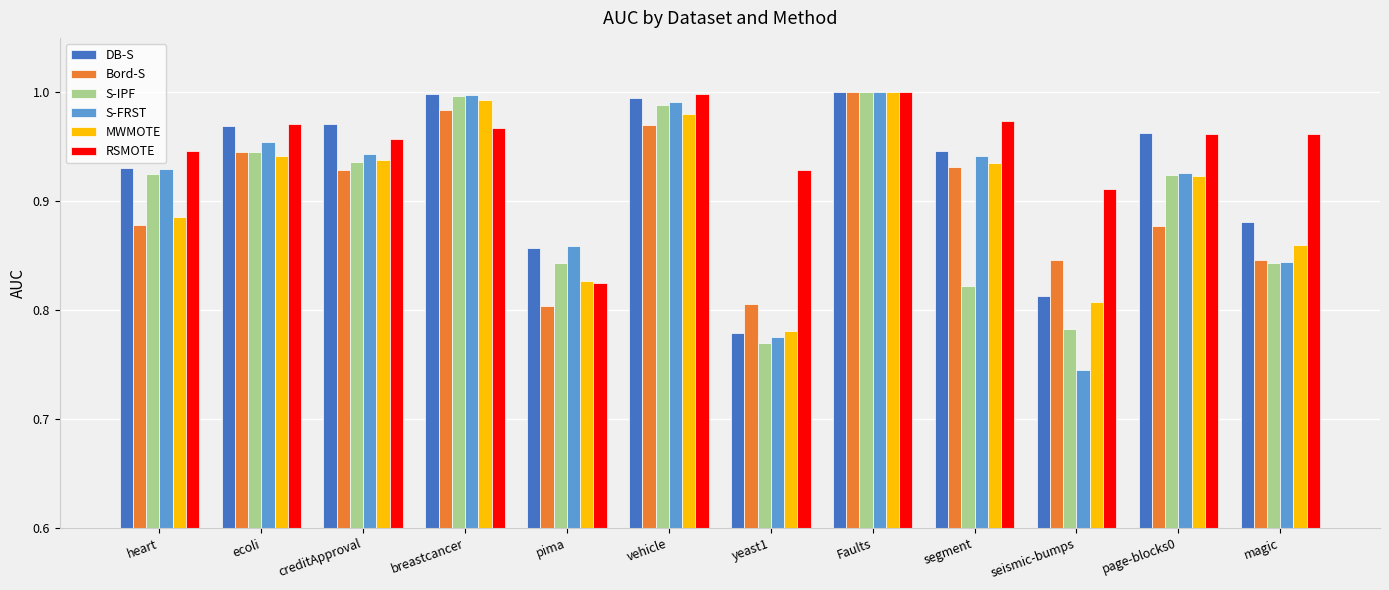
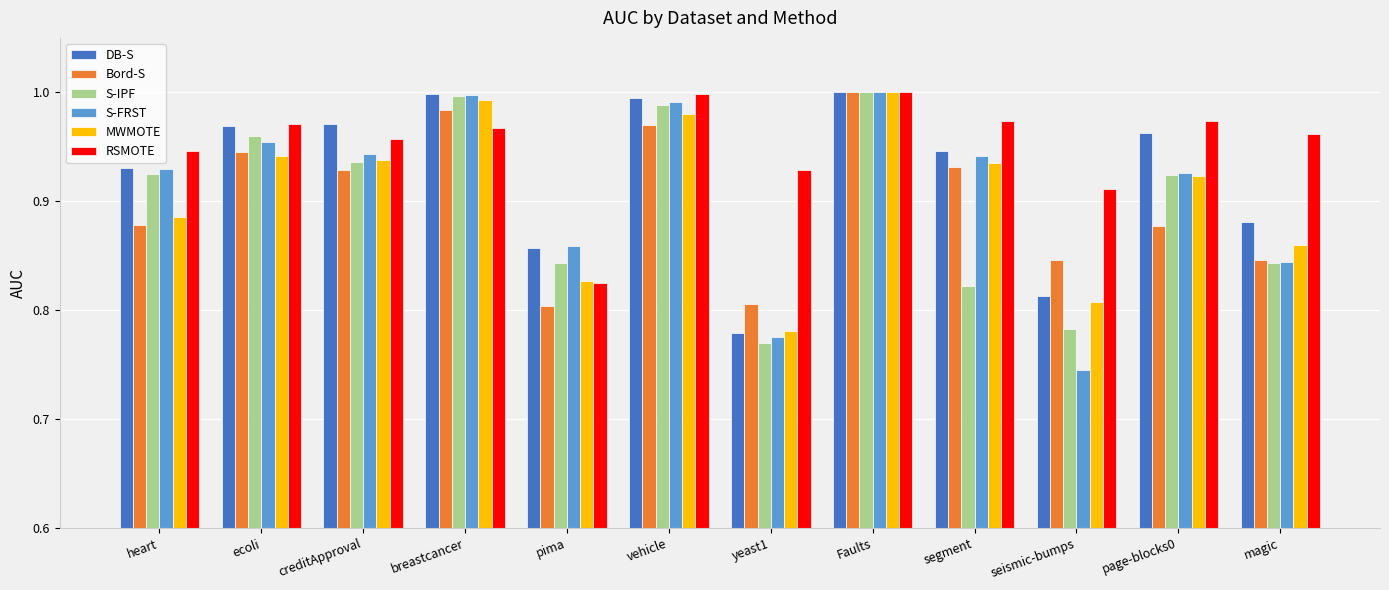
  {
    "Bord-S": {
      "heart": 0.878,
      "ecoli": 0.945,
      "creditApproval": 0.928,
      "breastcancer": 0.983,
      "pima": 0.804,
      "vehicle": 0.970,
      "yeast1": 0.806,
      "Faults": 1.000,
      "segment": 0.932,
      "seismic-bumps": 0.846,
      "page-blocks0": 0.878,
      "magic": 0.846
    },
    "S-IPF": {
      "heart": 0.925,
-     "ecoli": 0.945,
+     "ecoli": 0.960,
      "creditApproval": 0.936,
      "breastcancer": 0.997,
      "pima": 0.843,
      "vehicle": 0.989,
      "yeast1": 0.770,
      "Faults": 1.000,
      "segment": 0.822,
      "seismic-bumps": 0.783,
      "page-blocks0": 0.925,
      "magic": 0.843
    },
    "MWMOTE": {
      "heart": 0.885,
      "ecoli": 0.941,
      "creditApproval": 0.938,
      "breastcancer": 0.993,
      "pima": 0.827,
      "vehicle": 0.980,
      "yeast1": 0.781,
      "Faults": 1.000,
      "segment": 0.935,
      "seismic-bumps": 0.808,
      "page-blocks0": 0.923,
      "magic": 0.860
    },
    "RSMOTE": {
      "heart": 0.946,
      "ecoli": 0.971,
      "creditApproval": 0.957,
      "breastcancer": 0.967,
      "pima": 0.825,
      "vehicle": 0.998,
      "yeast1": 0.929,
      "Faults": 1.000,
      "segment": 0.974,
      "seismic-bumps": 0.911,
-     "page-blocks0": 0.961,
+     "page-blocks0": 0.974,
      "magic": 0.961
    }
  }
